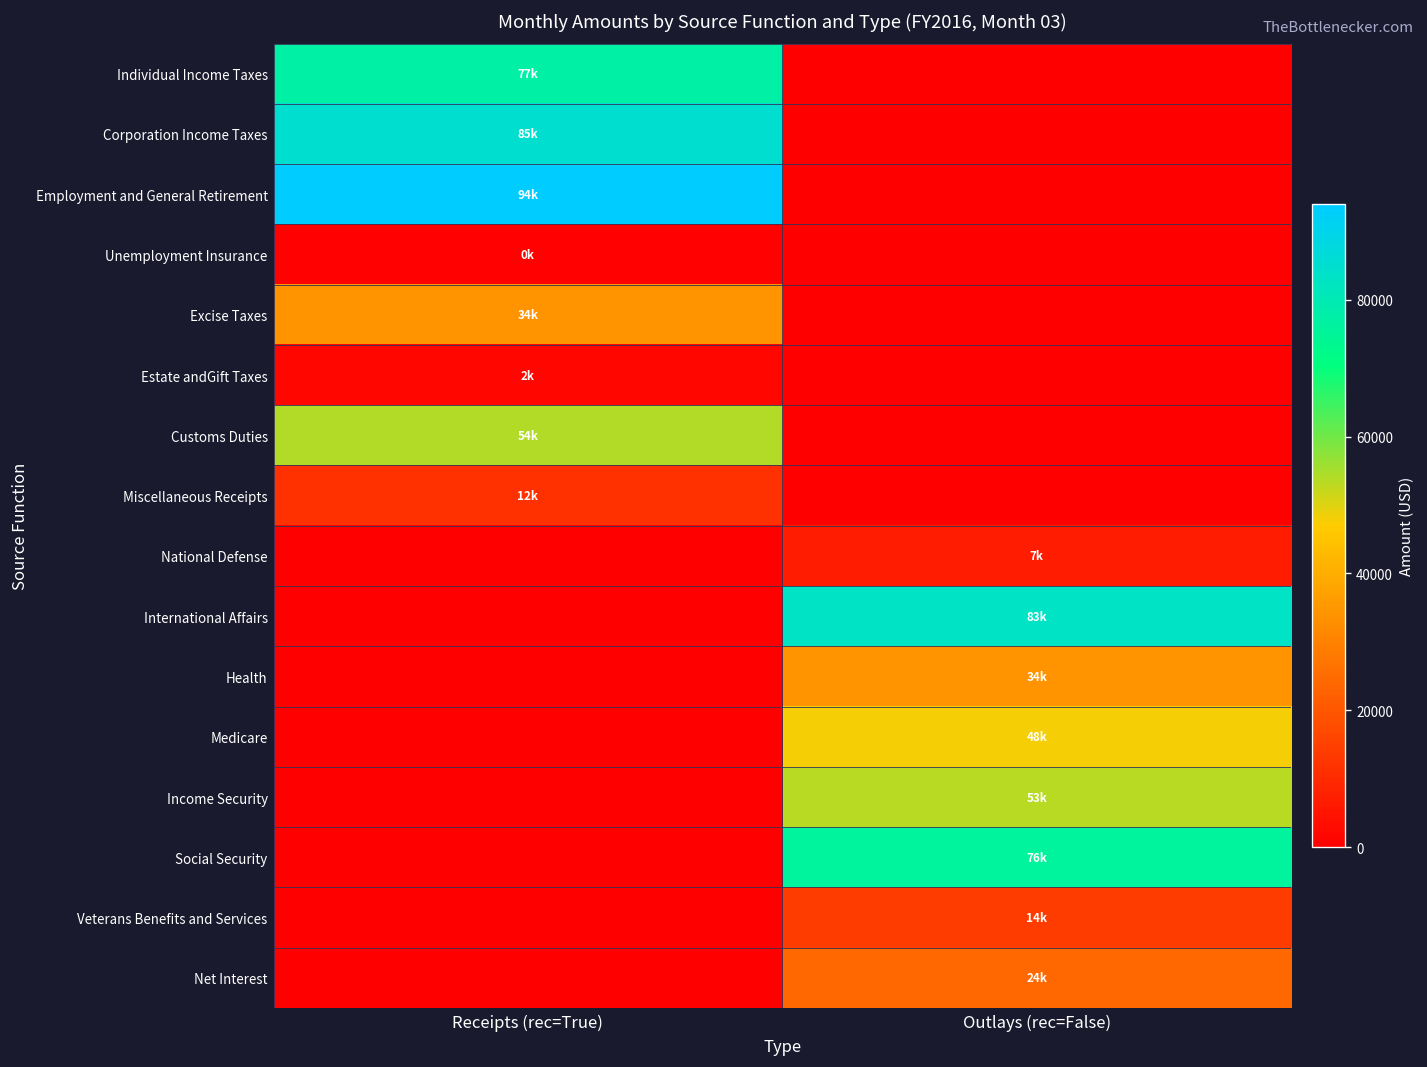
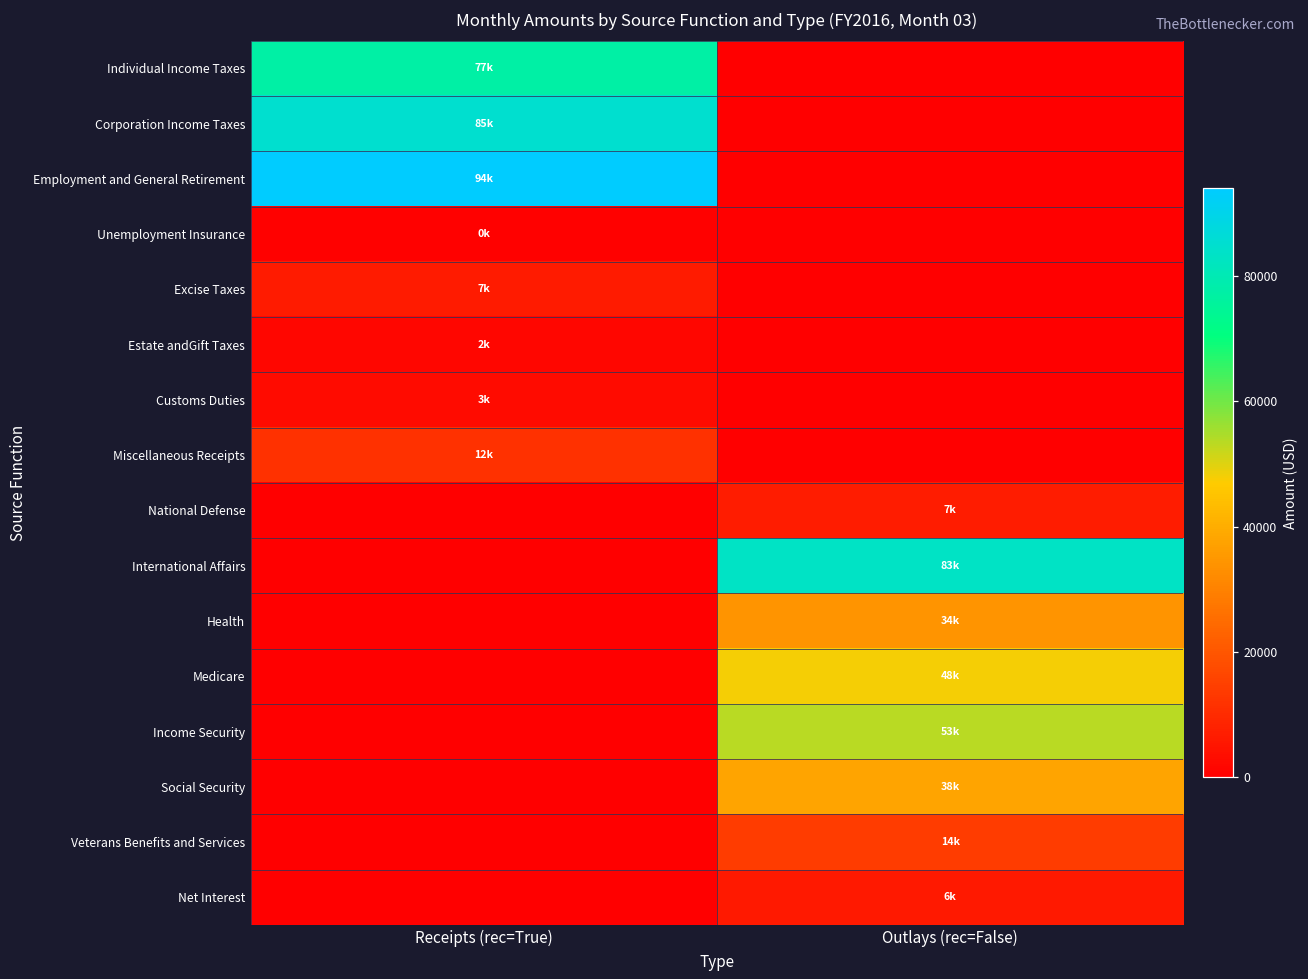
  {
    "Individual Income Taxes": {
      "Receipts (rec=True)": "77k"
    },
    "Corporation Income Taxes": {
      "Receipts (rec=True)": "85k"
    },
    "Employment and General Retirement": {
      "Receipts (rec=True)": "94k"
    },
    "Unemployment Insurance": {
      "Receipts (rec=True)": "0k"
    },
    "Excise Taxes": {
-     "Receipts (rec=True)": "34k"
+     "Receipts (rec=True)": "7k"
    },
    "Estate andGift Taxes": {
      "Receipts (rec=True)": "2k"
    },
    "Customs Duties": {
-     "Receipts (rec=True)": "54k"
+     "Receipts (rec=True)": "3k"
    },
    "Miscellaneous Receipts": {
      "Receipts (rec=True)": "12k"
    },
    "National Defense": {
      "Outlays (rec=False)": "7k"
    },
    "International Affairs": {
      "Outlays (rec=False)": "83k"
    },
    "Health": {
      "Outlays (rec=False)": "34k"
    },
    "Medicare": {
      "Outlays (rec=False)": "48k"
    },
    "Income Security": {
      "Outlays (rec=False)": "53k"
    },
    "Social Security": {
-     "Outlays (rec=False)": "76k"
+     "Outlays (rec=False)": "38k"
    },
    "Veterans Benefits and Services": {
      "Outlays (rec=False)": "14k"
    },
    "Net Interest": {
-     "Outlays (rec=False)": "24k"
+     "Outlays (rec=False)": "6k"
    }
  }
